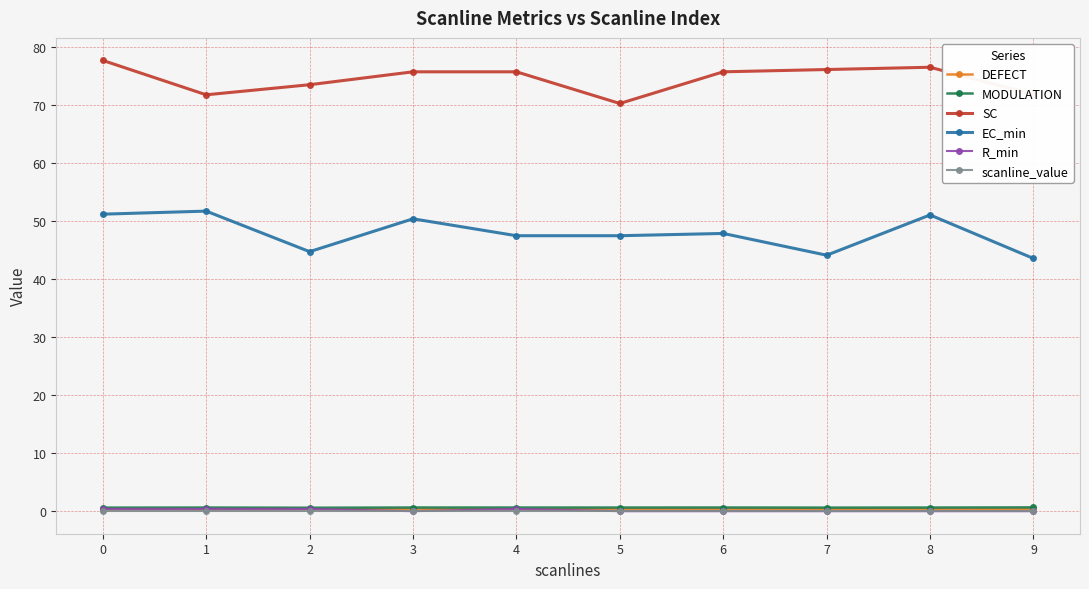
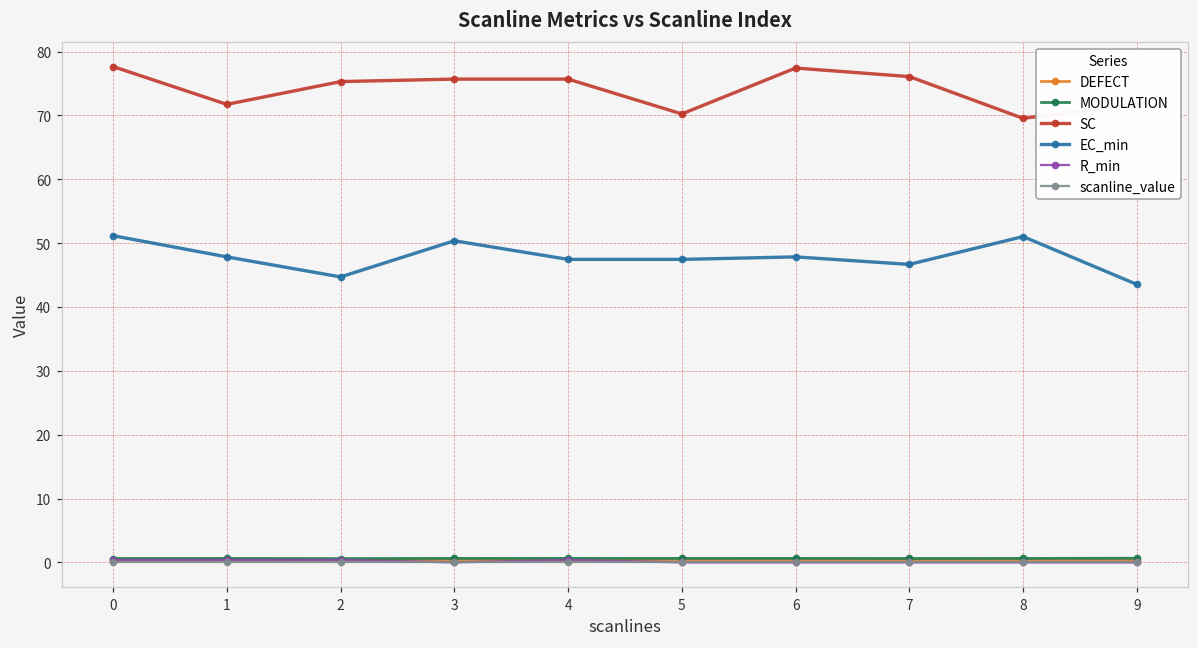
  {
    "SC": {
      "0": 78,
      "1": 72,
-     "2": 73,
+     "2": 75,
      "3": 76,
      "4": 76,
      "5": 70,
-     "6": 76,
+     "6": 77,
      "7": 76,
-     "8": 76
+     "8": 70
    },
    "EC_min": {
      "0": 51,
-     "1": 52,
+     "1": 48,
      "2": 45,
      "3": 50,
      "4": 47,
      "5": 47,
      "6": 48,
-     "7": 44,
+     "7": 47,
      "8": 51,
      "9": 44
    }
  }
